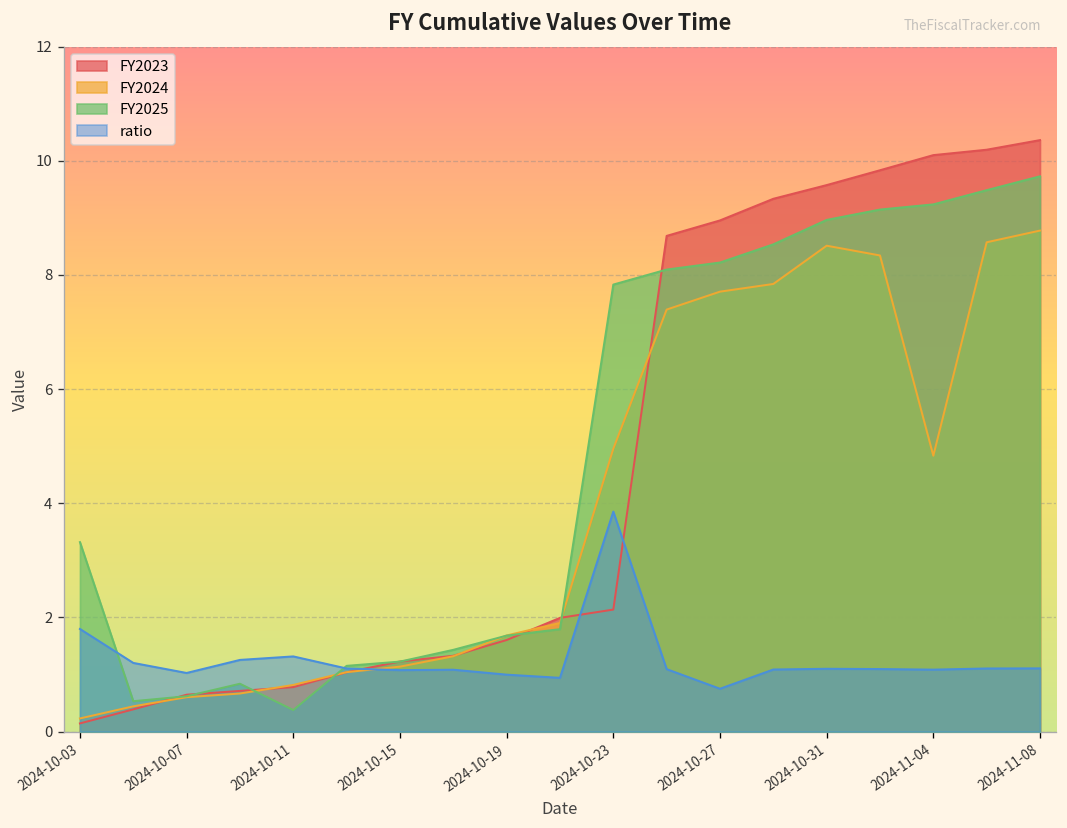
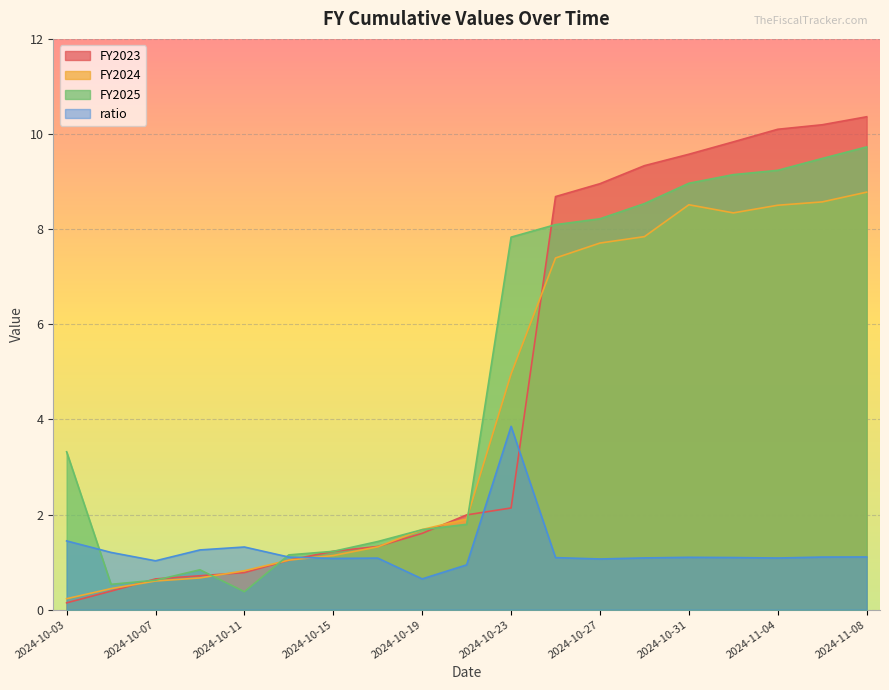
  {
    "FY2023": {
      "2024-10-03": 0.1,
      "2024-10-19": 1.6,
      "2024-10-23": 2.1,
      "2024-10-27": 9.0,
      "2024-10-31": 9.6,
      "2024-11-04": 10.1,
      "2024-11-08": 10.4
    },
    "FY2024": {
      "2024-10-03": 0.2,
      "2024-10-15": 1.1,
      "2024-10-23": 5.0,
      "2024-10-27": 7.7,
      "2024-10-31": 8.5,
-     "2024-11-04": 4.8,
+     "2024-11-04": 8.5,
      "2024-11-08": 8.8
    },
    "FY2025": {
      "2024-10-03": 3.3,
      "2024-10-11": 0.4,
      "2024-10-23": 7.8,
      "2024-10-27": 8.2,
      "2024-10-31": 9.0,
      "2024-11-04": 9.2,
      "2024-11-08": 9.7
    },
    "ratio": {
-     "2024-10-03": 1.8,
+     "2024-10-03": 1.4,
      "2024-10-07": 1.0,
      "2024-10-11": 1.3,
      "2024-10-15": 1.1,
-     "2024-10-19": 1.0,
+     "2024-10-19": 0.6,
      "2024-10-23": 3.9,
-     "2024-10-27": 0.8,
+     "2024-10-27": 1.1,
      "2024-10-31": 1.1,
      "2024-11-04": 1.1,
      "2024-11-08": 1.1
    }
  }
